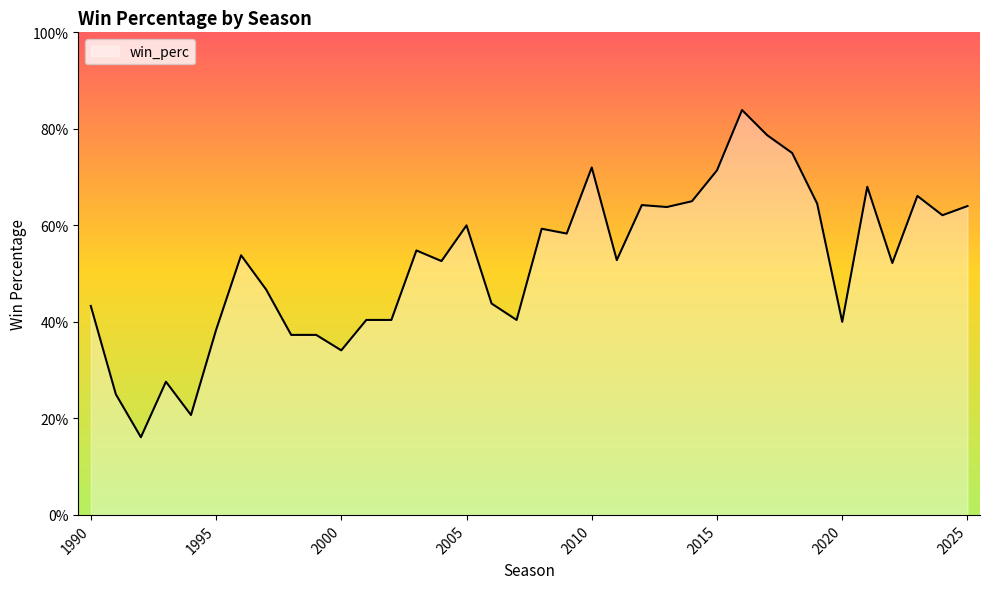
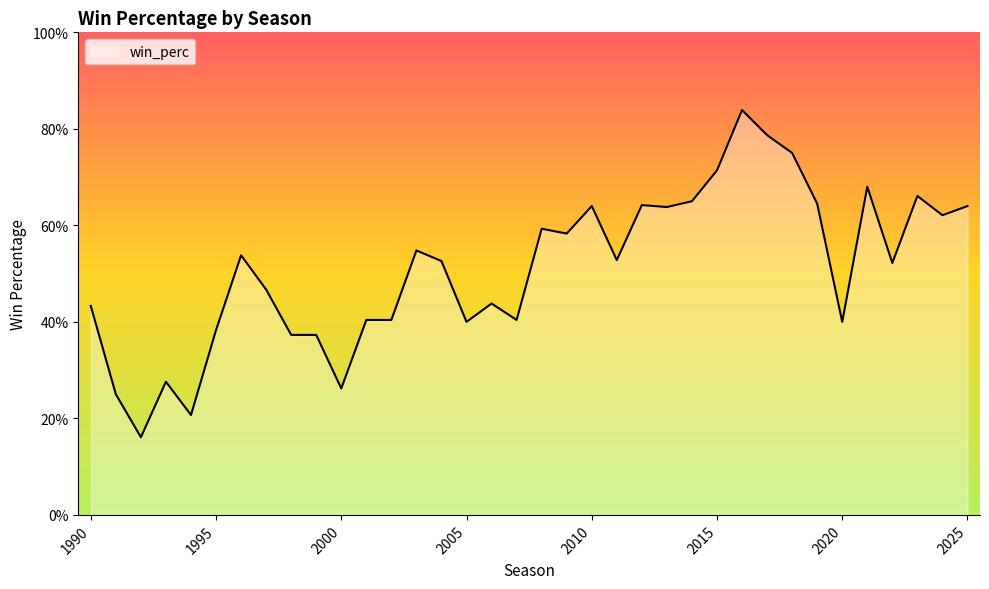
  {
    "1990": "43%",
    "1995": "38%",
-   "2000": "34%",
-   "2005": "60%",
-   "2010": "72%",
+   "2000": "26%",
+   "2005": "40%",
+   "2010": "64%",
    "2015": "71%",
    "2020": "40%",
    "2025": "64%"
  }
